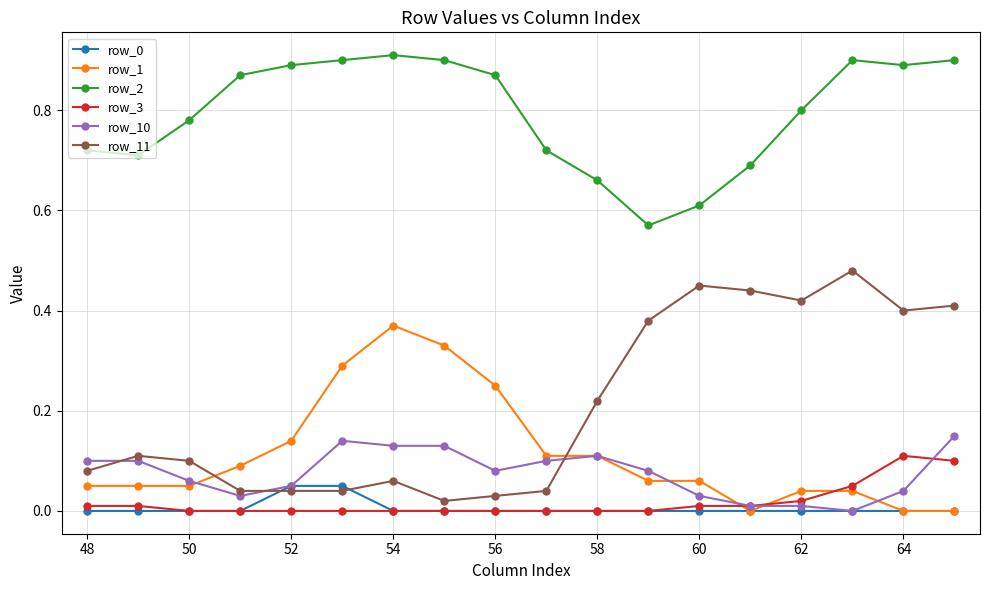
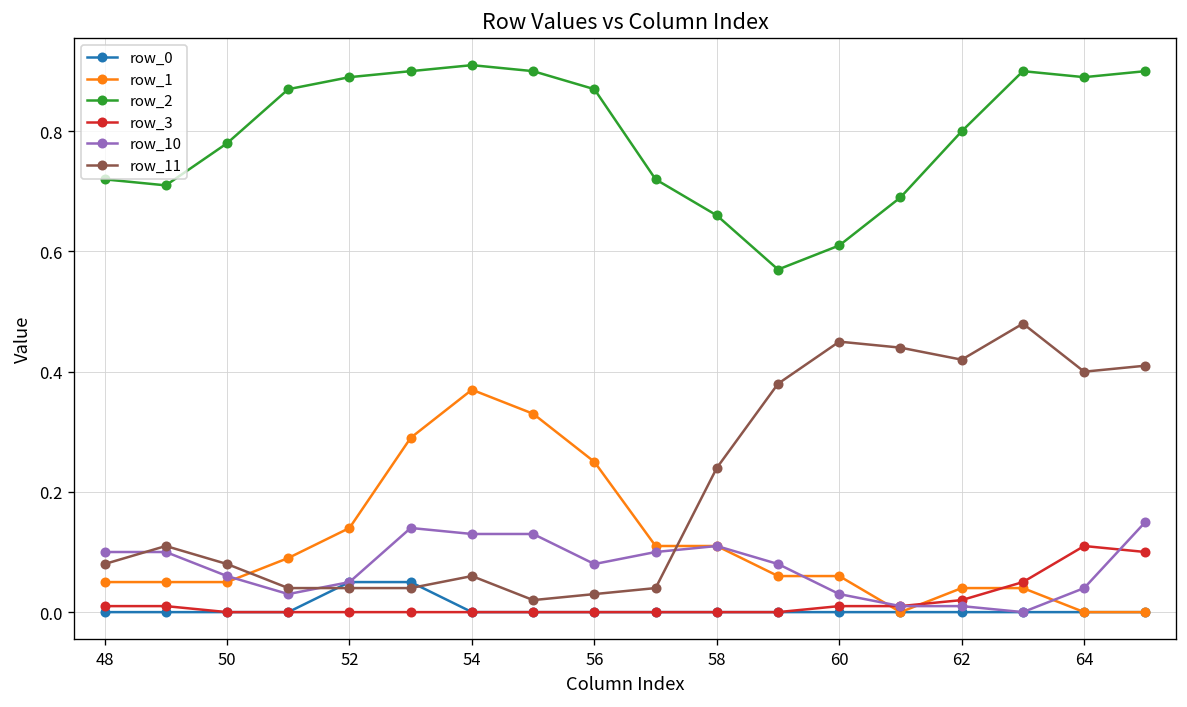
  {
    "row_0": {
      "48": 0.00,
      "60": 0.00,
      "62": 0.00
    },
    "row_1": {
      "48": 0.05,
      "50": 0.05,
      "52": 0.14,
      "54": 0.37,
      "56": 0.25,
      "60": 0.06,
      "62": 0.04
    },
    "row_2": {
      "50": 0.78,
      "52": 0.89,
      "54": 0.91,
      "56": 0.87,
      "58": 0.66,
      "60": 0.61,
      "62": 0.80,
      "64": 0.89
    },
    "row_3": {
      "48": 0.01,
      "52": 0.00,
      "60": 0.01,
      "62": 0.02,
      "64": 0.11
    },
    "row_10": {
      "48": 0.10,
      "50": 0.06,
      "54": 0.13,
      "56": 0.08,
      "60": 0.03,
      "62": 0.01,
      "64": 0.04
    },
    "row_11": {
      "48": 0.08,
-     "50": 0.10,
+     "50": 0.08,
      "52": 0.04,
      "54": 0.06,
      "56": 0.03,
-     "58": 0.22,
+     "58": 0.24,
      "60": 0.45,
      "62": 0.42,
      "64": 0.40
    }
  }
